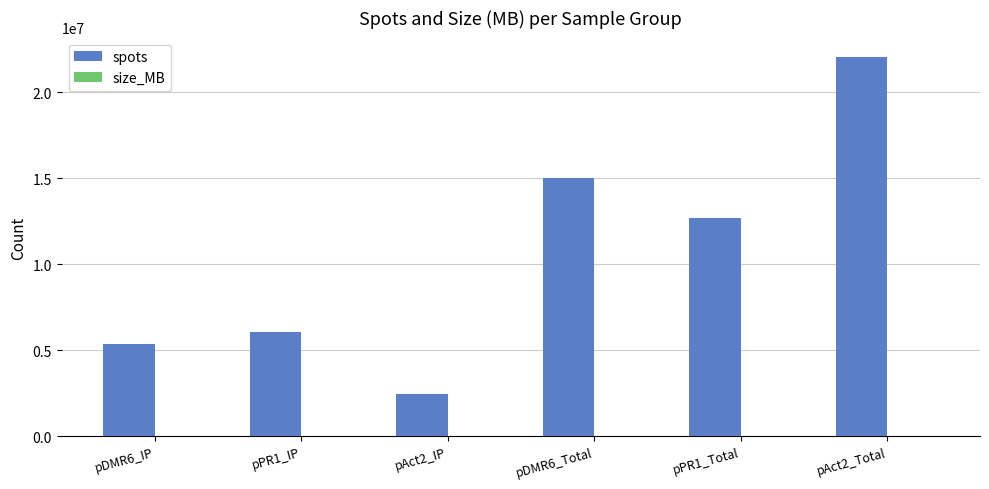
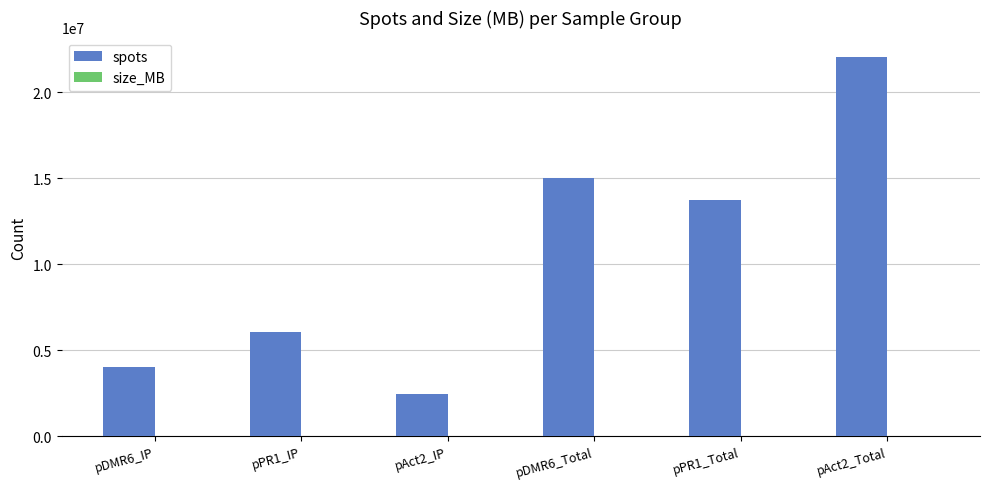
  {
    "spots": {
-     "pDMR6_IP": 5400000,
+     "pDMR6_IP": 4100000,
      "pPR1_IP": 6100000,
      "pAct2_IP": 2400000,
      "pDMR6_Total": 15000000,
-     "pPR1_Total": 12700000,
+     "pPR1_Total": 13700000,
      "pAct2_Total": 22100000
    }
  }
